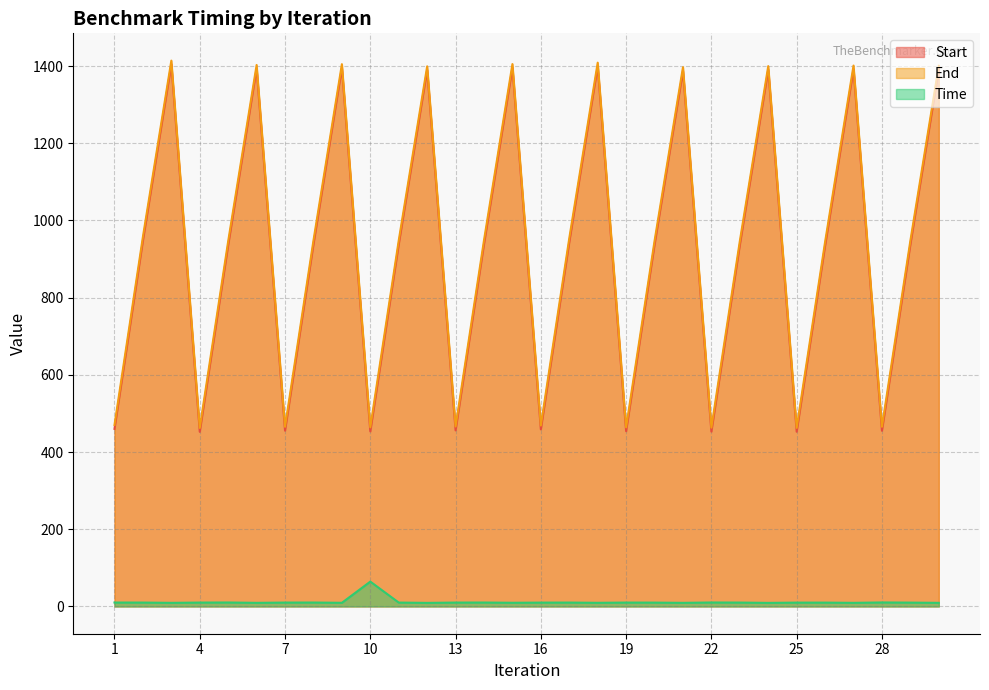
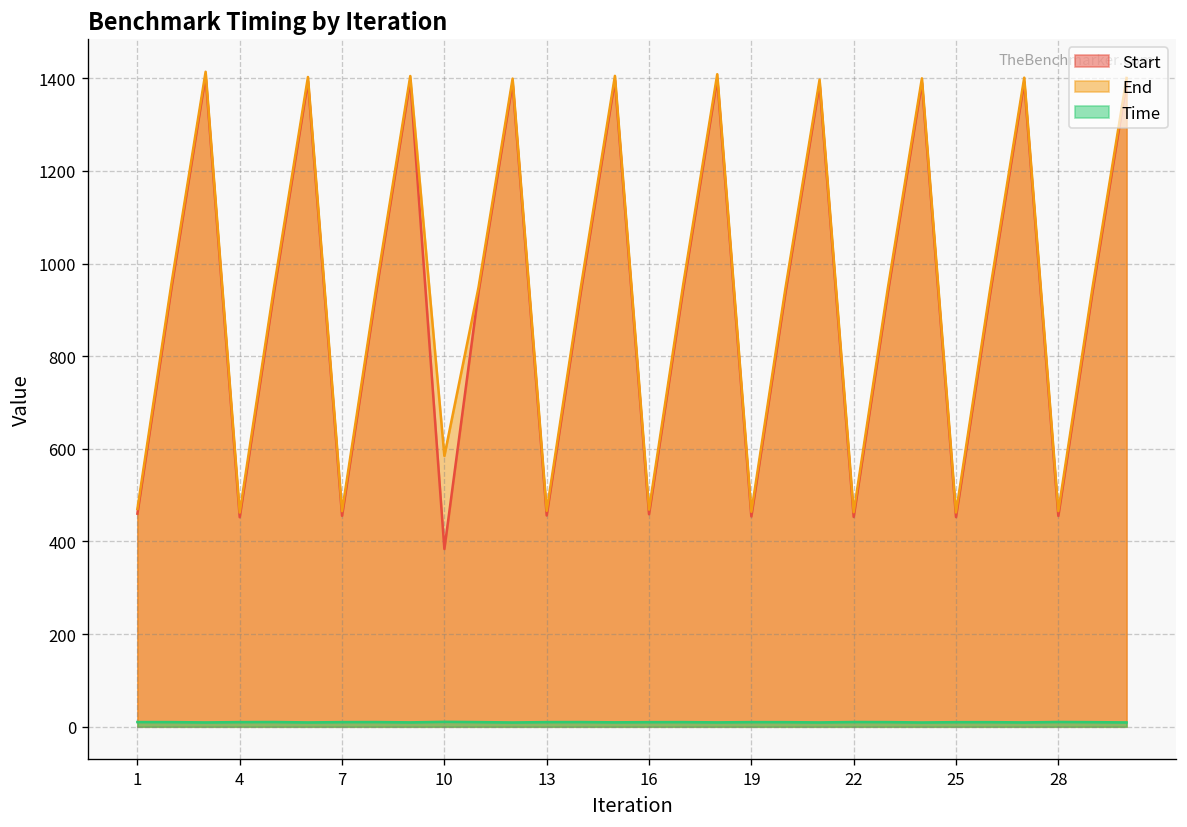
  {
    "Start": {
      "1": 460,
      "4": 450,
      "7": 460,
-     "10": 450,
+     "10": 380,
      "13": 460,
      "16": 460,
      "19": 450,
      "22": 450,
      "25": 450,
      "28": 460
    },
    "End": {
      "1": 470,
      "4": 460,
      "7": 470,
-     "10": 460,
+     "10": 580,
      "13": 470,
      "16": 470,
      "19": 460,
      "22": 460,
      "25": 460,
      "28": 470
    },
    "Time": {
      "1": 10,
      "4": 10,
      "7": 10,
-     "10": 60,
+     "10": 10,
      "13": 10,
      "16": 10,
      "19": 10,
      "22": 10,
      "25": 10,
      "28": 10
    }
  }
